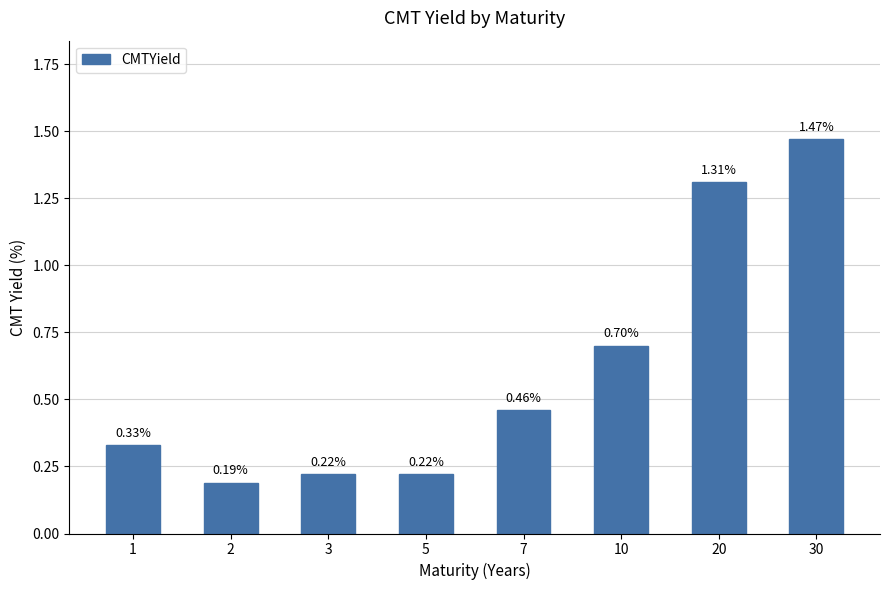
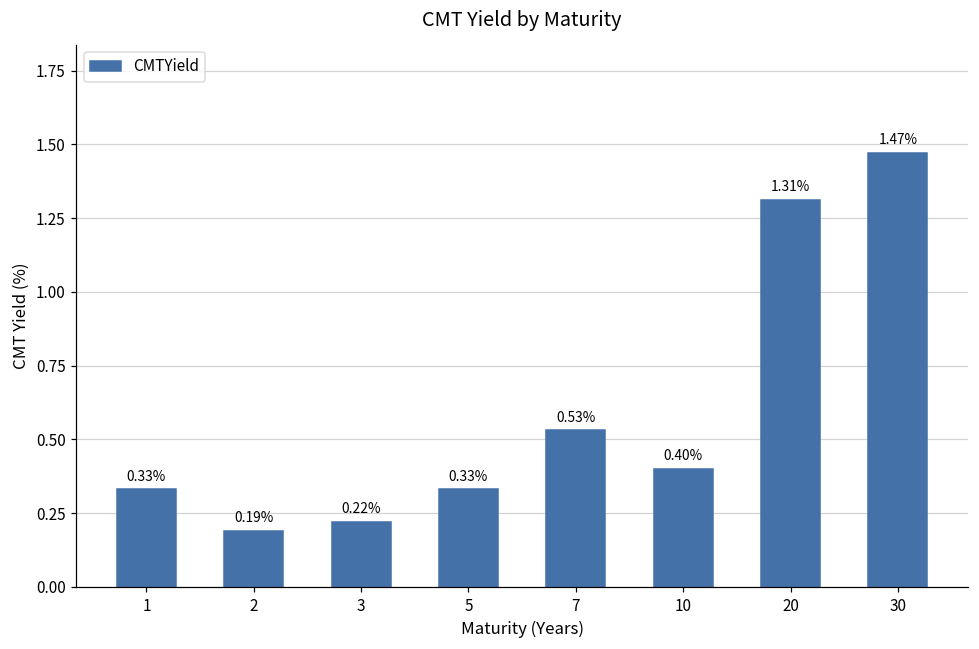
  {
    "1": "0.33%",
    "2": "0.19%",
    "3": "0.22%",
-   "5": "0.22%",
-   "7": "0.46%",
-   "10": "0.70%",
+   "5": "0.33%",
+   "7": "0.53%",
+   "10": "0.40%",
    "20": "1.31%",
    "30": "1.47%"
  }
